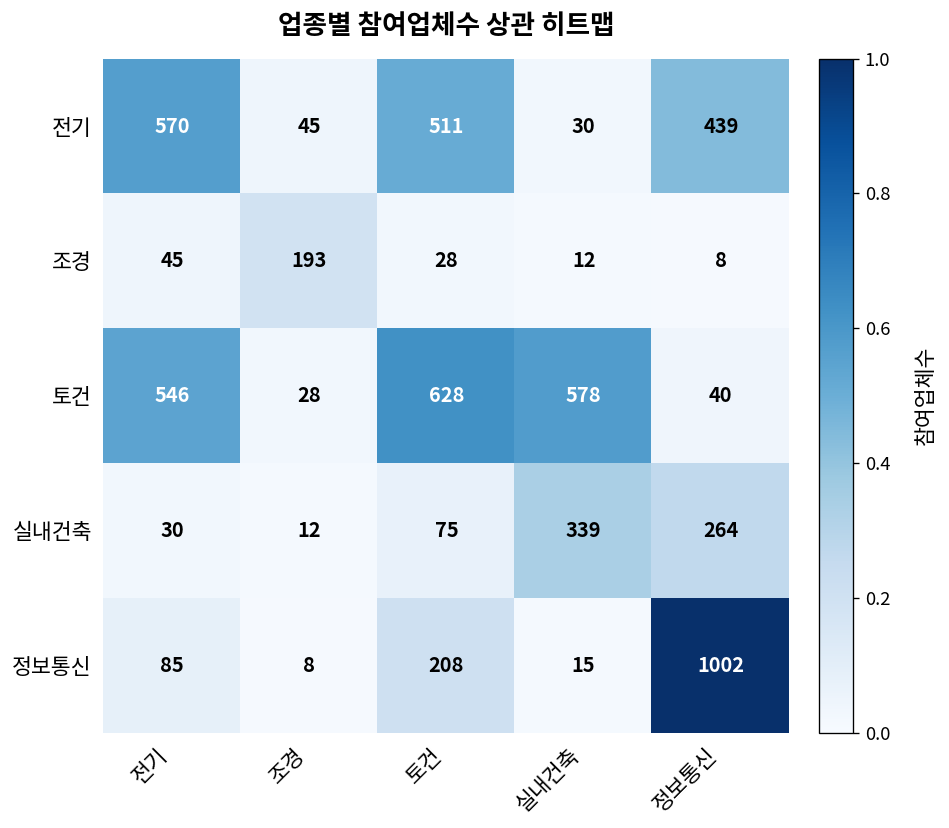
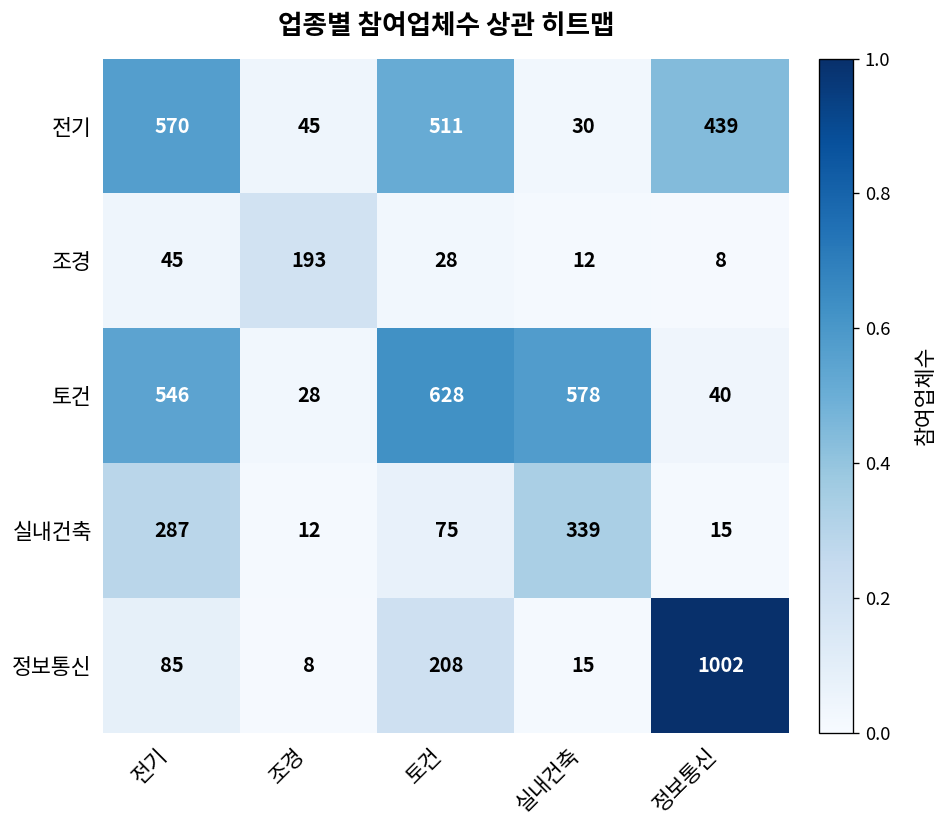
  {
    "전기": {
      "전기": 570,
      "조경": 45,
      "토건": 511,
      "실내건축": 30,
      "정보통신": 439
    },
    "조경": {
      "전기": 45,
      "조경": 193,
      "토건": 28,
      "실내건축": 12,
      "정보통신": 8
    },
    "토건": {
      "전기": 546,
      "조경": 28,
      "토건": 628,
      "실내건축": 578,
      "정보통신": 40
    },
    "실내건축": {
-     "전기": 30,
+     "전기": 287,
      "조경": 12,
      "토건": 75,
      "실내건축": 339,
-     "정보통신": 264
+     "정보통신": 15
    },
    "정보통신": {
      "전기": 85,
      "조경": 8,
      "토건": 208,
      "실내건축": 15,
      "정보통신": 1002
    }
  }
